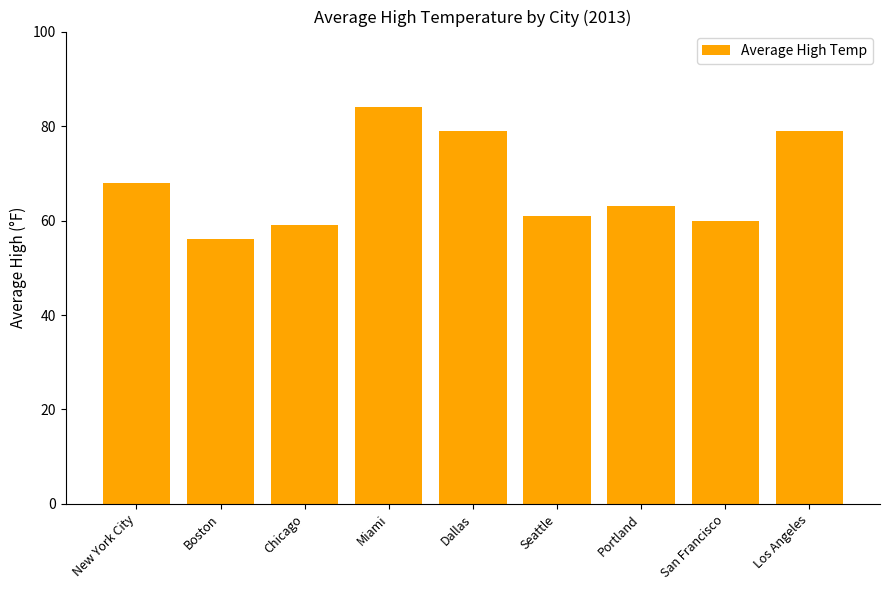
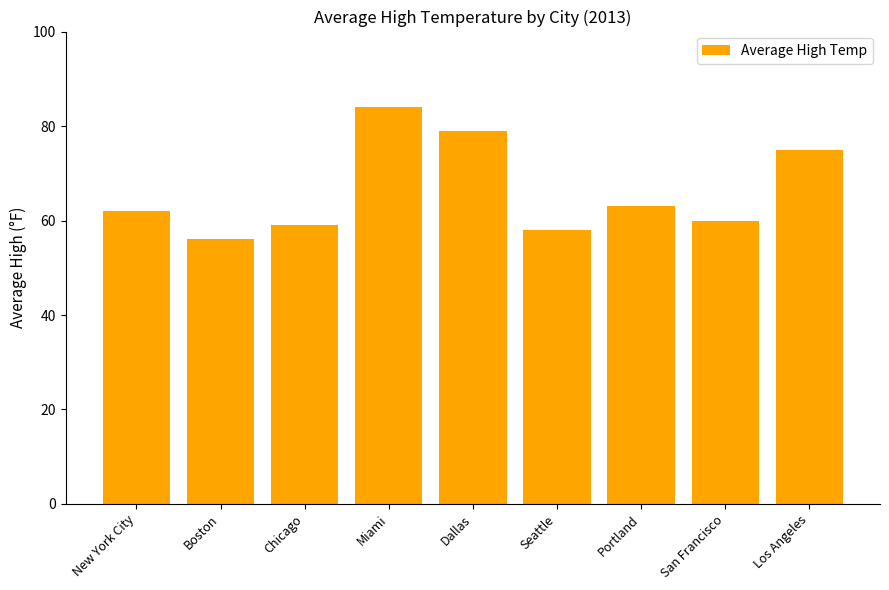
  {
-   "New York City": 68,
+   "New York City": 62,
    "Boston": 56,
    "Chicago": 59,
    "Miami": 84,
    "Dallas": 79,
-   "Seattle": 61,
+   "Seattle": 58,
    "Portland": 63,
    "San Francisco": 60,
-   "Los Angeles": 79
+   "Los Angeles": 75
  }
